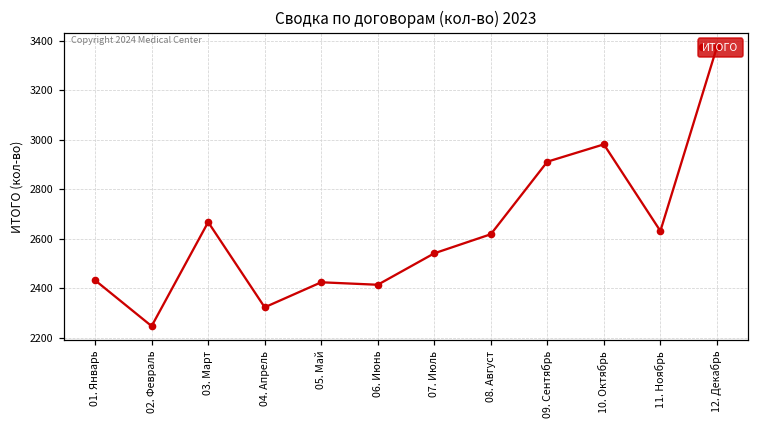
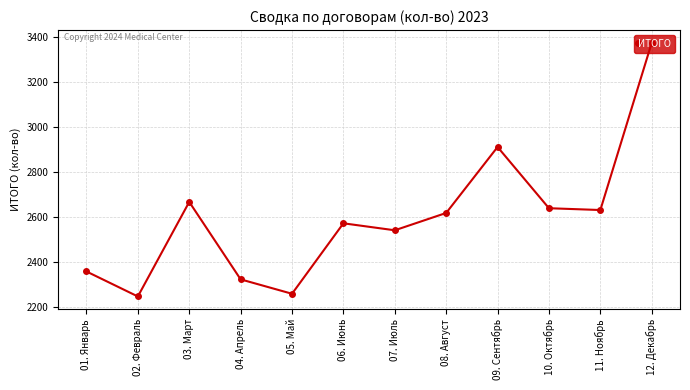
  {
-   "01. Январь": 2430,
+   "01. Январь": 2360,
    "02. Февраль": 2250,
    "03. Март": 2670,
    "04. Апрель": 2320,
-   "05. Май": 2420,
-   "06. Июнь": 2410,
+   "05. Май": 2260,
+   "06. Июнь": 2570,
    "07. Июль": 2540,
    "08. Август": 2620,
    "09. Сентябрь": 2910,
-   "10. Октябрь": 2980,
+   "10. Октябрь": 2640,
    "11. Ноябрь": 2630
  }
